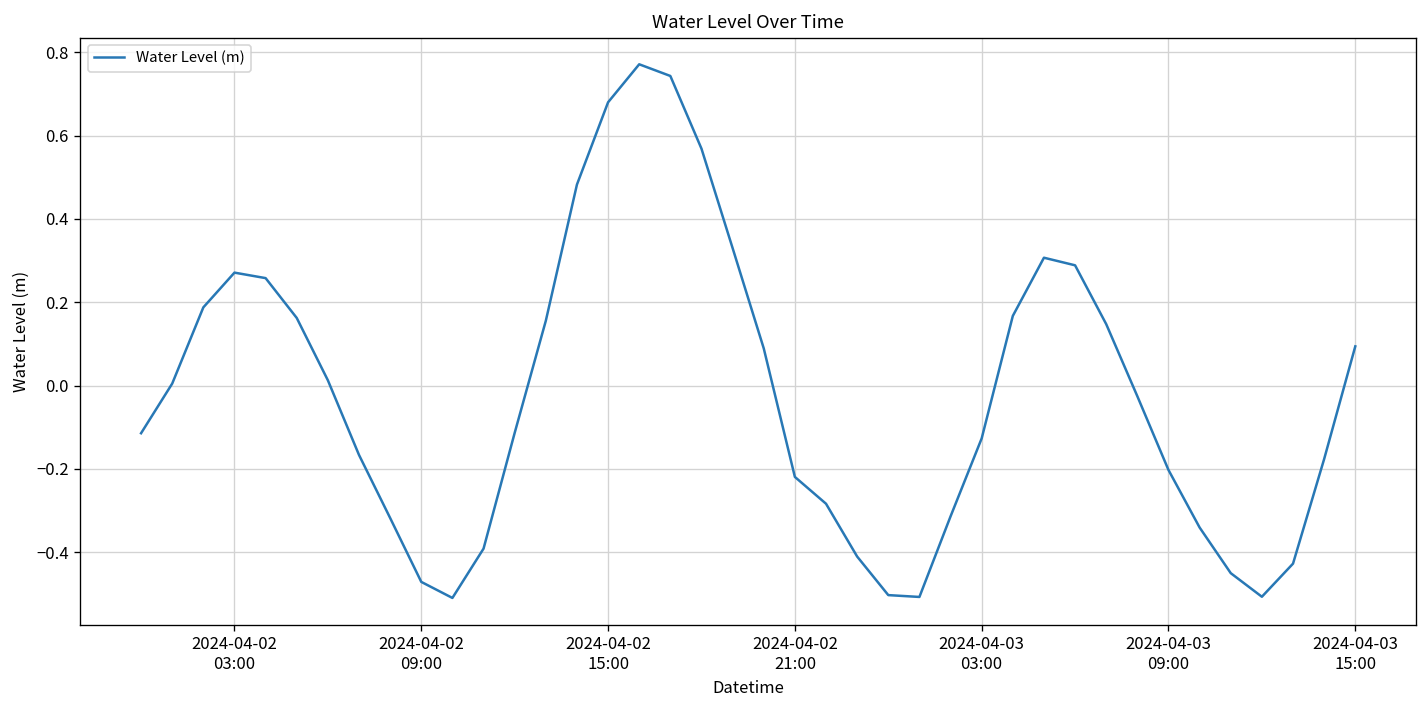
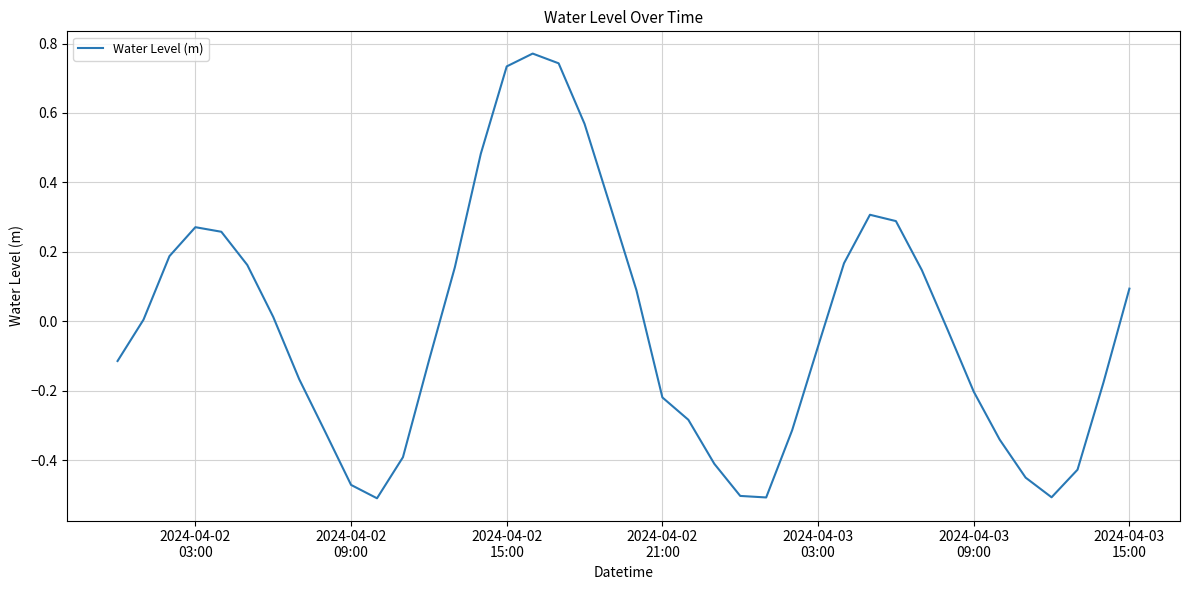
  {
    "2024-04-02 03:00": 0.27,
    "2024-04-02 09:00": -0.47,
-   "2024-04-02 15:00": 0.68,
+   "2024-04-02 15:00": 0.73,
    "2024-04-02 21:00": -0.22,
-   "2024-04-03 03:00": -0.13,
+   "2024-04-03 03:00": -0.07,
    "2024-04-03 09:00": -0.20,
    "2024-04-03 15:00": 0.09
  }
